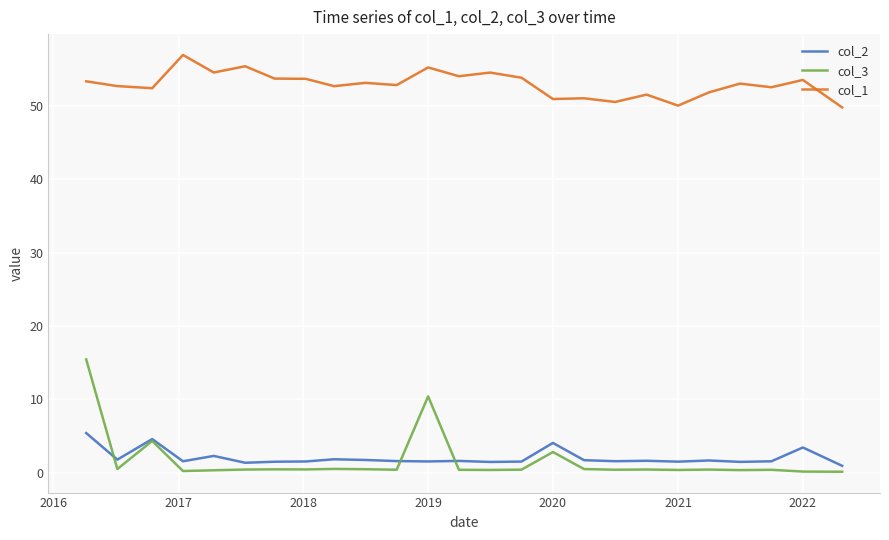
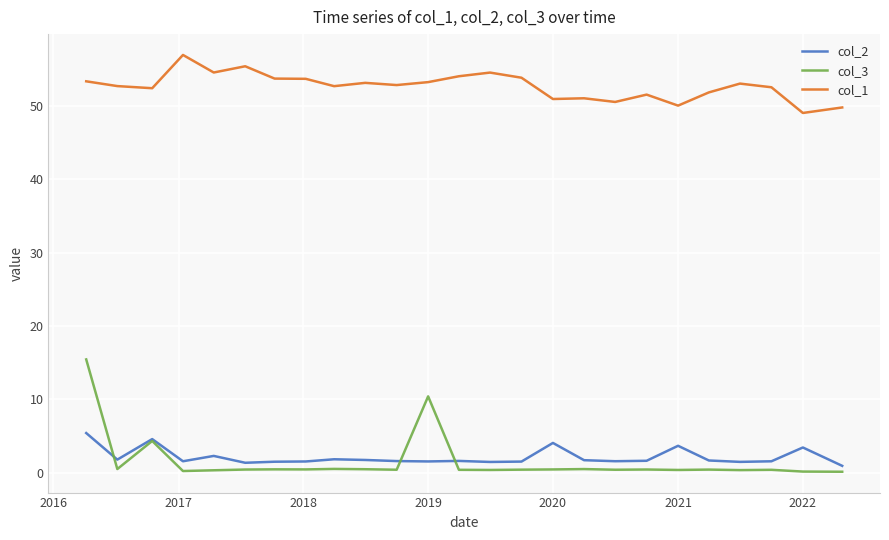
  {
    "col_2": {
      "2019": 2,
      "2020": 4,
-     "2021": 2,
+     "2021": 4,
      "2022": 3
    },
    "col_3": {
      "2019": 10,
-     "2020": 3,
+     "2020": 0,
      "2021": 0,
      "2022": 0
    },
    "col_1": {
-     "2019": 55,
+     "2019": 53,
      "2020": 51,
      "2021": 50,
-     "2022": 54
+     "2022": 49
    }
  }
